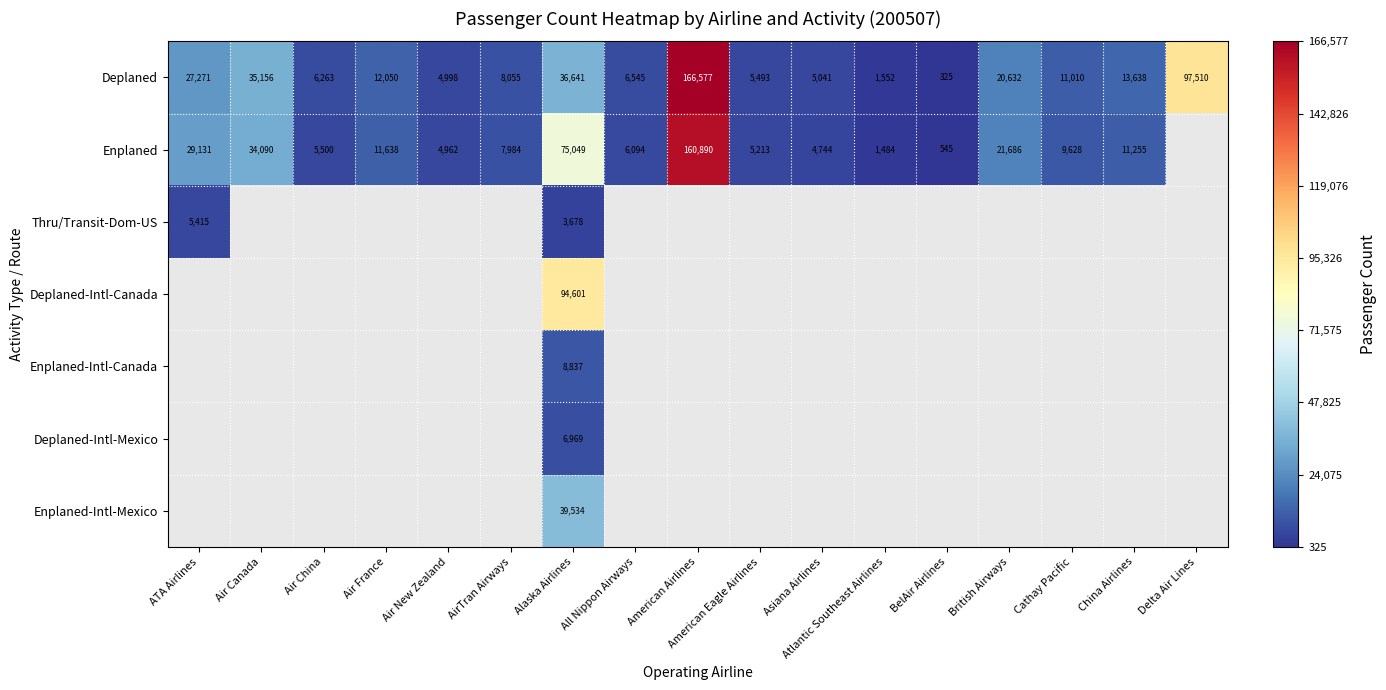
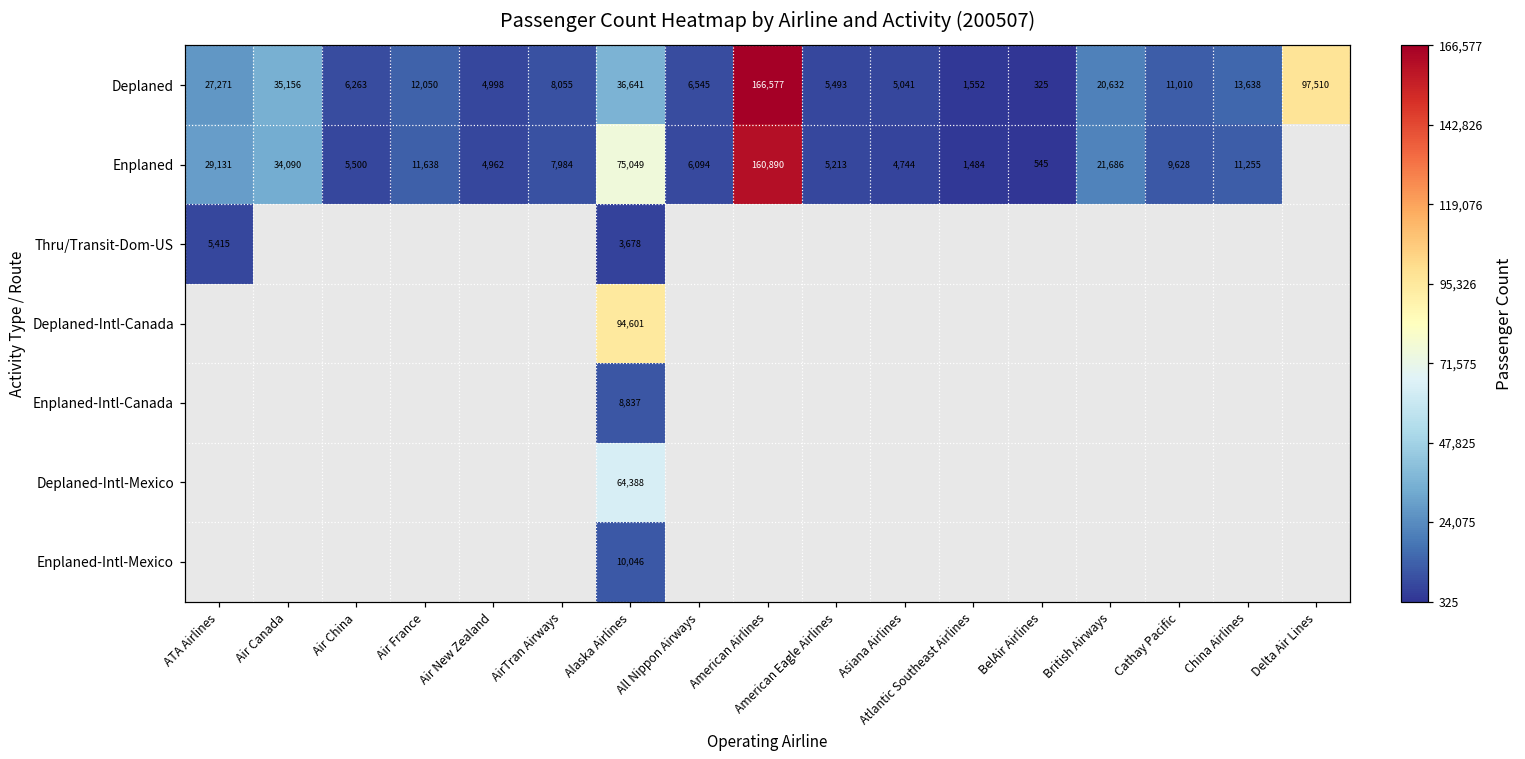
  {
    "Deplaned": {
      "ATA Airlines": "27,271",
      "Air Canada": "35,156",
      "Air China": "6,263",
      "Air France": "12,050",
      "Air New Zealand": "4,998",
      "AirTran Airways": "8,055",
      "Alaska Airlines": "36,641",
      "All Nippon Airways": "6,545",
      "American Airlines": "166,577",
      "American Eagle Airlines": "5,493",
      "Asiana Airlines": "5,041",
      "Atlantic Southeast Airlines": "1,552",
      "BelAir Airlines": "325",
      "British Airways": "20,632",
      "Cathay Pacific": "11,010",
      "China Airlines": "13,638",
      "Delta Air Lines": "97,510"
    },
    "Enplaned": {
      "ATA Airlines": "29,131",
      "Air Canada": "34,090",
      "Air China": "5,500",
      "Air France": "11,638",
      "Air New Zealand": "4,962",
      "AirTran Airways": "7,984",
      "Alaska Airlines": "75,049",
      "All Nippon Airways": "6,094",
      "American Airlines": "160,890",
      "American Eagle Airlines": "5,213",
      "Asiana Airlines": "4,744",
      "Atlantic Southeast Airlines": "1,484",
      "BelAir Airlines": "545",
      "British Airways": "21,686",
      "Cathay Pacific": "9,628",
      "China Airlines": "11,255"
    },
    "Thru/Transit-Dom-US": {
      "ATA Airlines": "5,415",
      "Alaska Airlines": "3,678"
    },
    "Deplaned-Intl-Canada": {
      "Alaska Airlines": "94,601"
    },
    "Enplaned-Intl-Canada": {
      "Alaska Airlines": "8,837"
    },
    "Deplaned-Intl-Mexico": {
-     "Alaska Airlines": "6,969"
+     "Alaska Airlines": "64,388"
    },
    "Enplaned-Intl-Mexico": {
-     "Alaska Airlines": "39,534"
+     "Alaska Airlines": "10,046"
    }
  }
